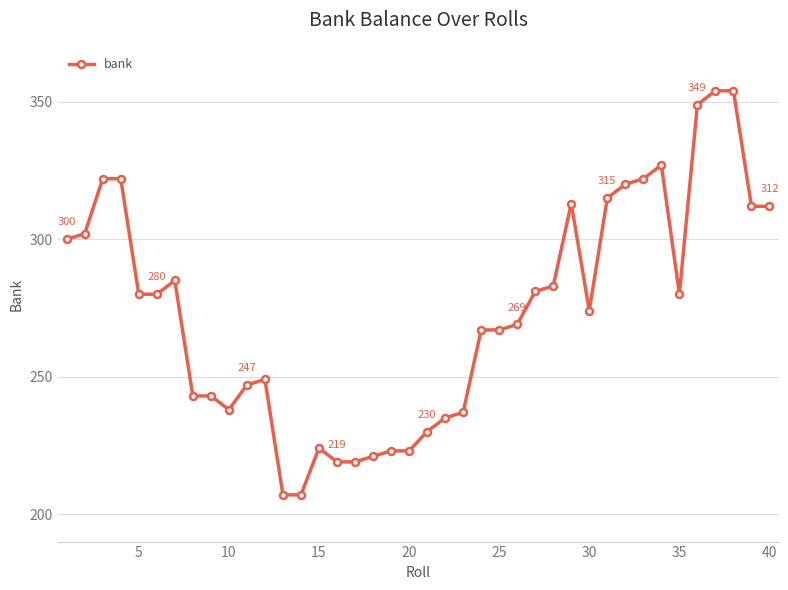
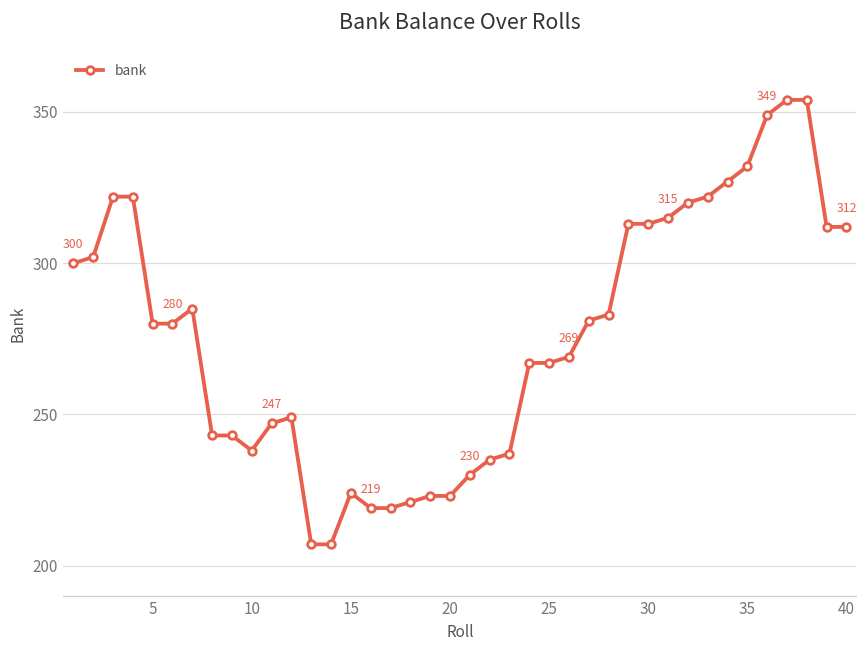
  {
    "10": 238,
    "20": 223,
    "25": 267,
-   "30": 274,
-   "35": 280
+   "30": 313,
+   "35": 332
  }
